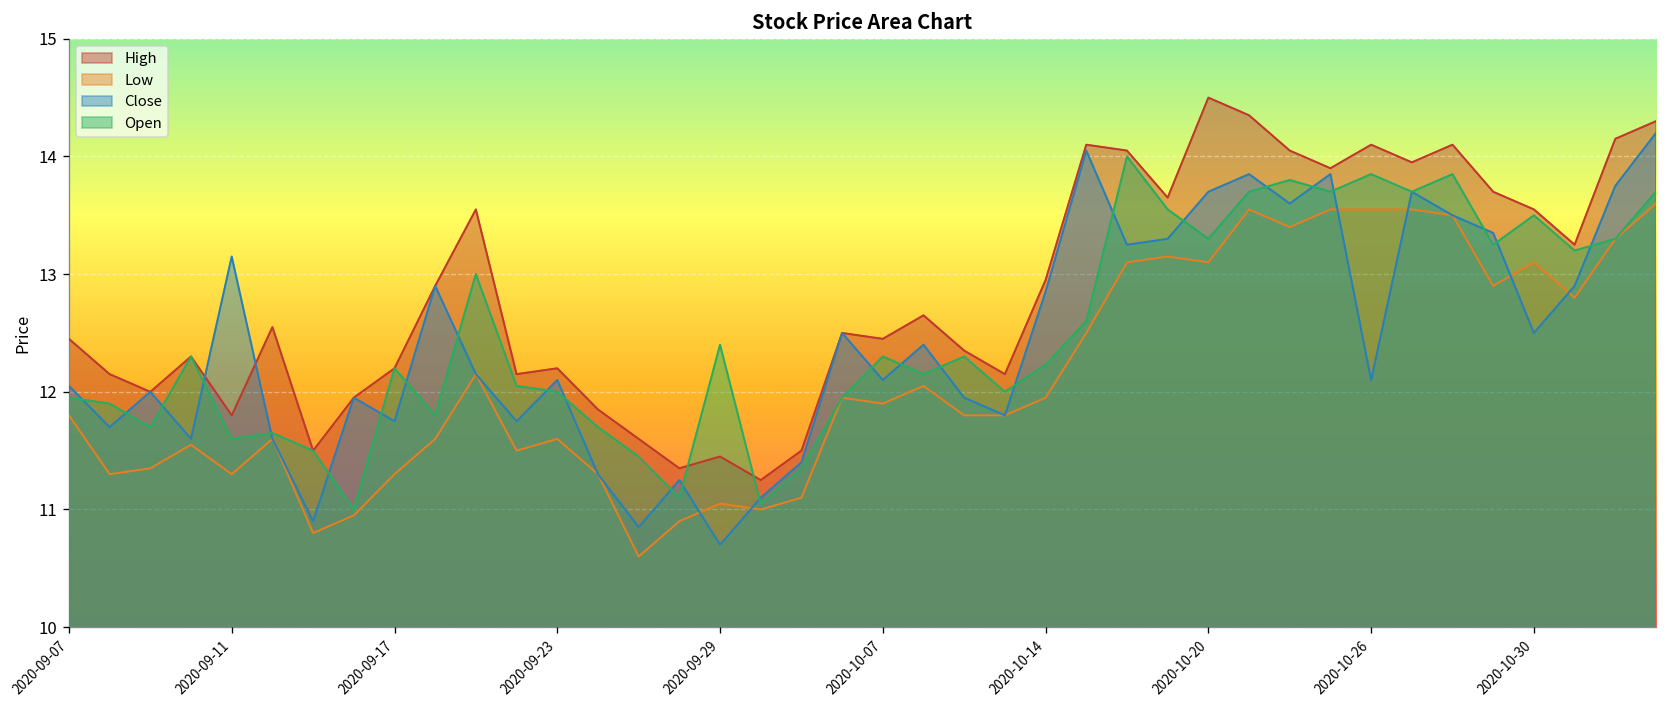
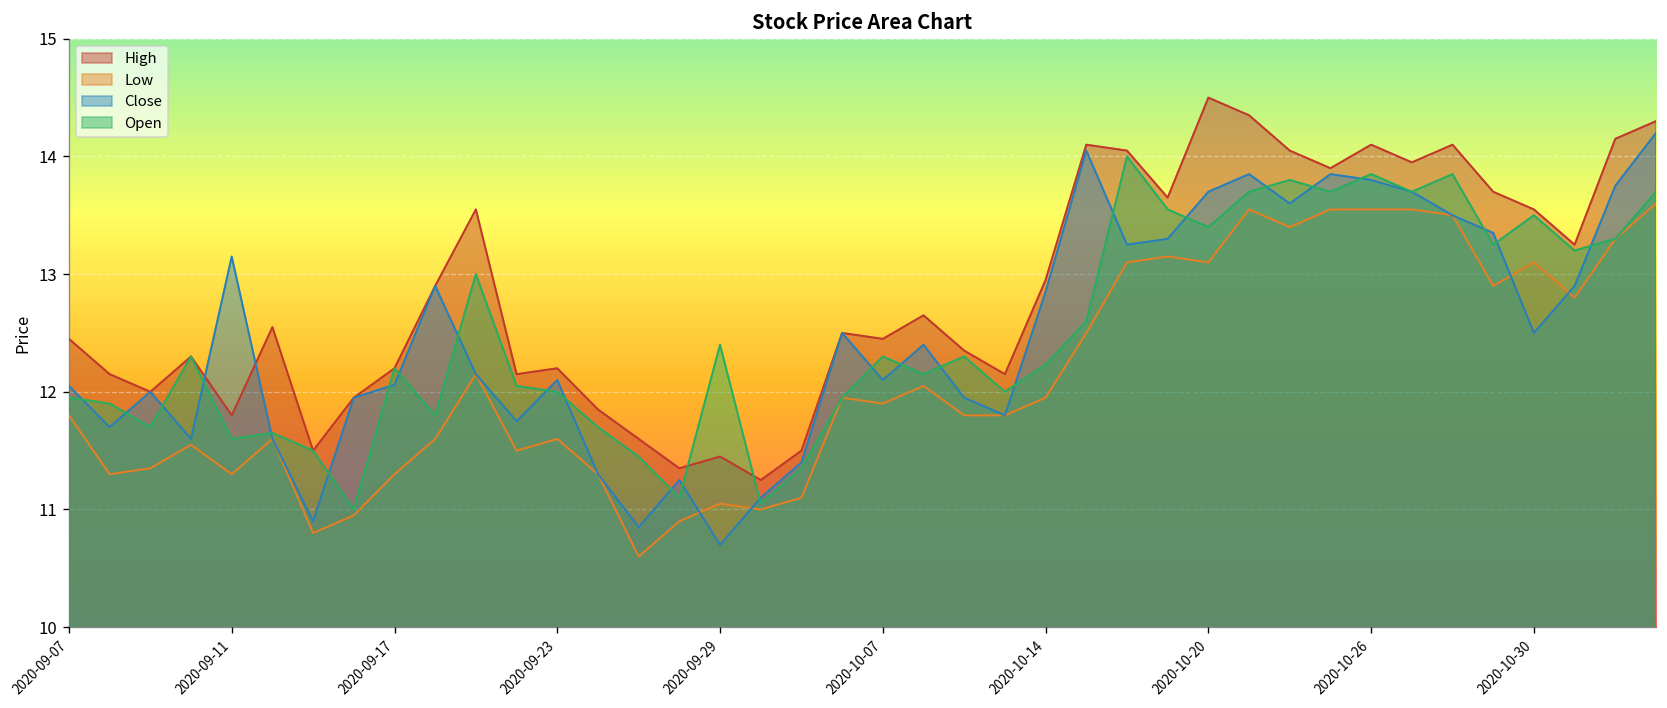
  {
    "Close": {
      "2020-09-07": 12.1,
      "2020-09-11": 13.2,
-     "2020-09-17": 11.8,
+     "2020-09-17": 12.1,
      "2020-09-23": 12.1,
      "2020-09-29": 10.7,
      "2020-10-07": 12.1,
      "2020-10-14": 12.9,
      "2020-10-20": 13.7,
-     "2020-10-26": 12.1,
+     "2020-10-26": 13.8,
      "2020-10-30": 12.5
    },
    "Open": {
      "2020-09-07": 12.0,
      "2020-09-11": 11.6,
      "2020-09-23": 12.0,
      "2020-09-29": 12.4,
      "2020-10-07": 12.3,
      "2020-10-14": 12.2,
-     "2020-10-20": 13.3,
+     "2020-10-20": 13.4,
      "2020-10-26": 13.9,
      "2020-10-30": 13.5
    }
  }
